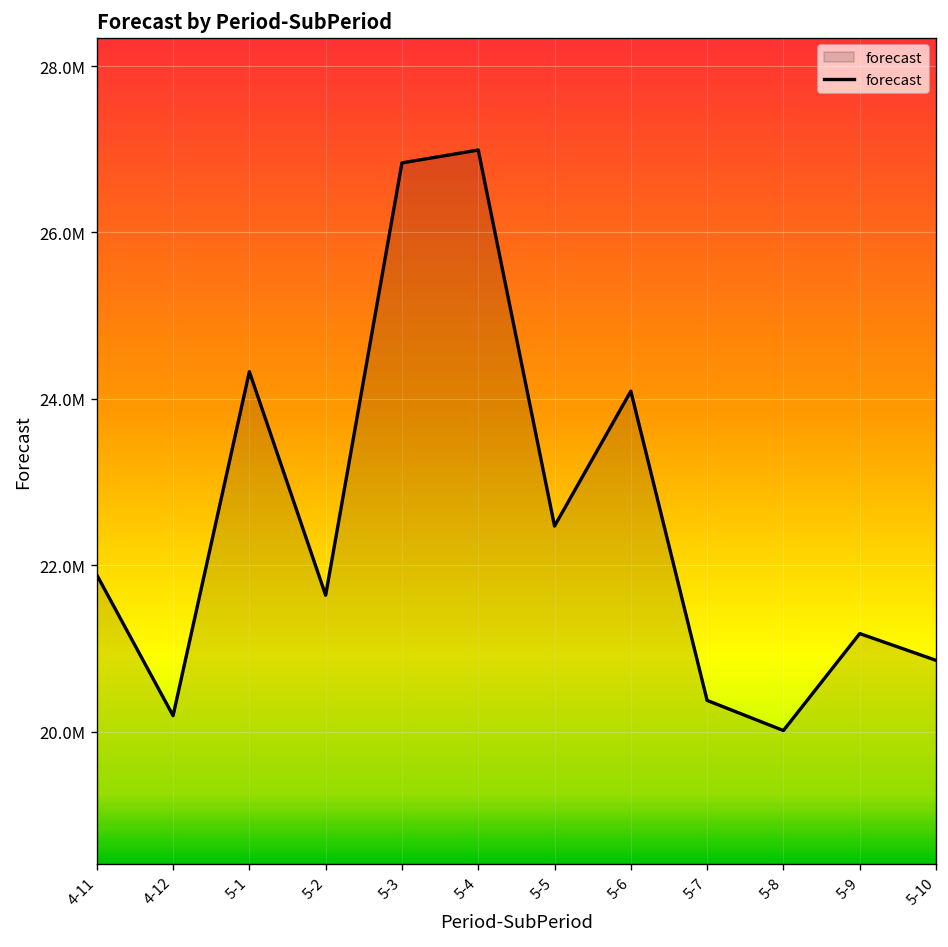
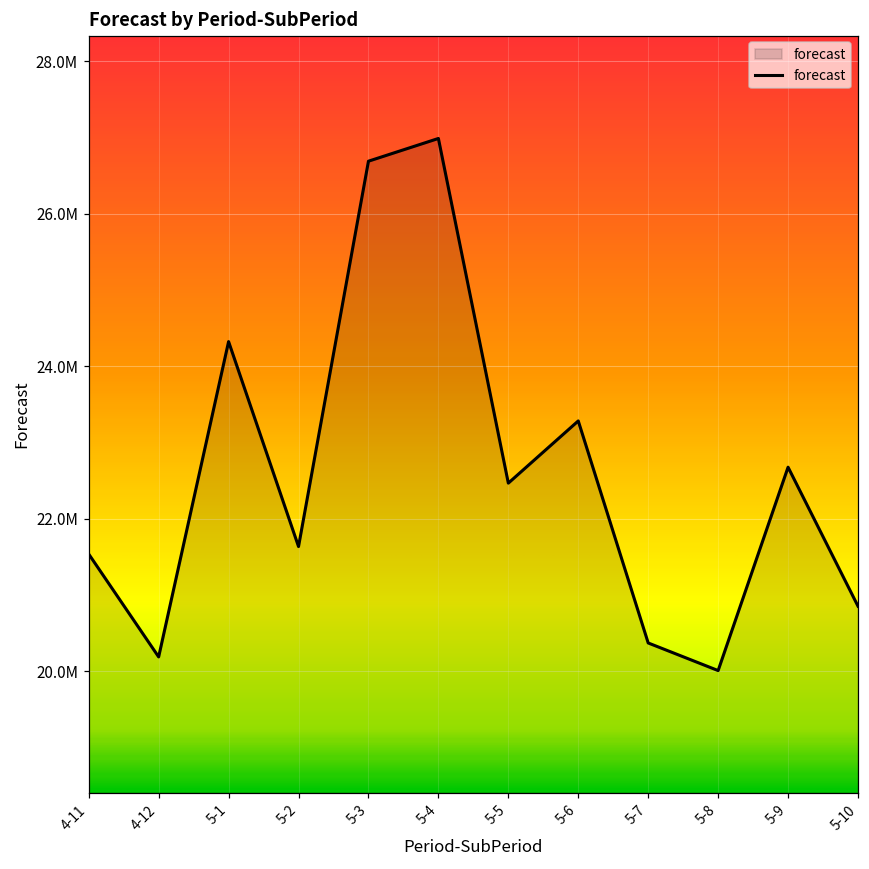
  {
-   "4-11": 21900000,
+   "4-11": 21500000,
    "4-12": 20200000,
    "5-1": 24300000,
    "5-2": 21600000,
-   "5-3": 26800000,
+   "5-3": 26700000,
    "5-4": 27000000,
    "5-5": 22500000,
-   "5-6": 24100000,
+   "5-6": 23300000,
    "5-7": 20400000,
    "5-8": 20000000,
-   "5-9": 21200000,
+   "5-9": 22700000,
    "5-10": 20900000
  }
